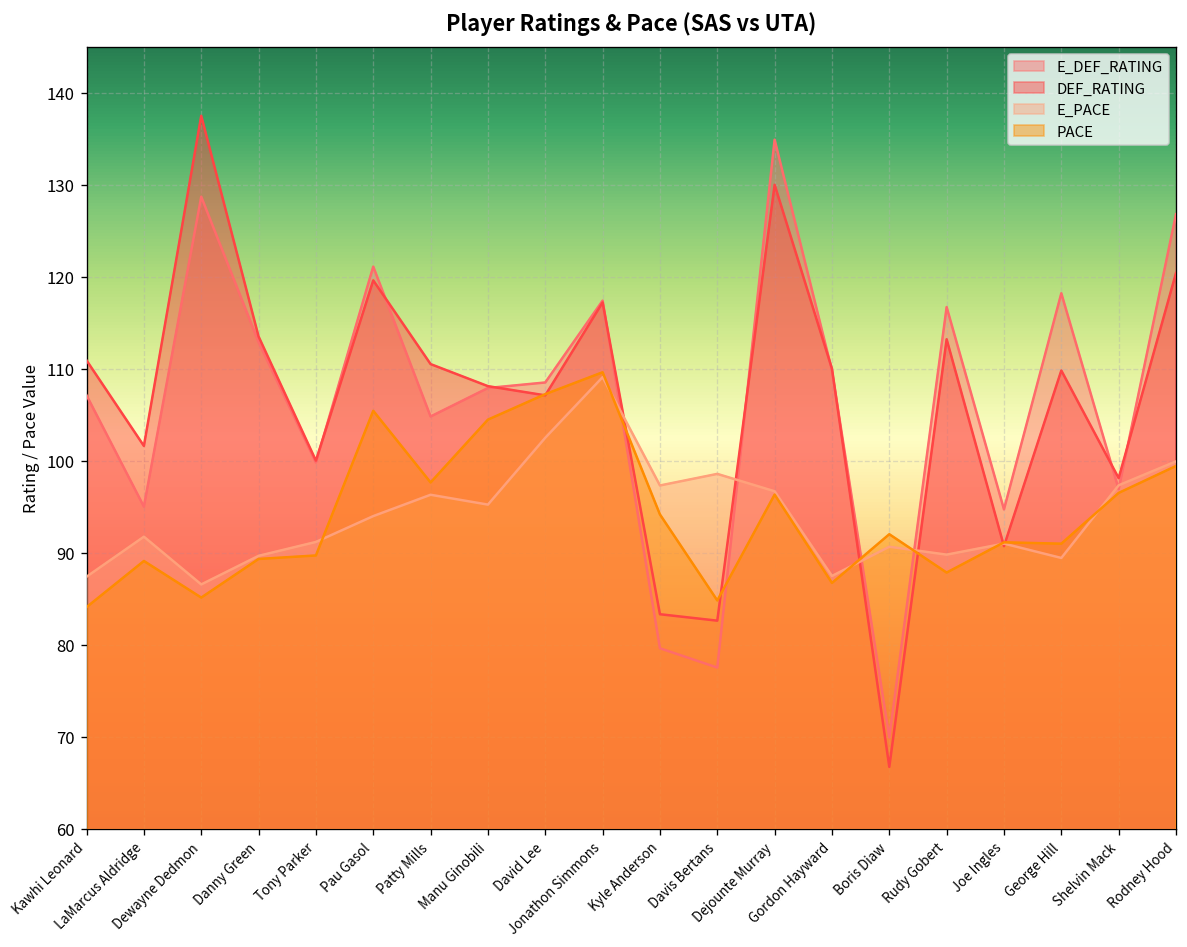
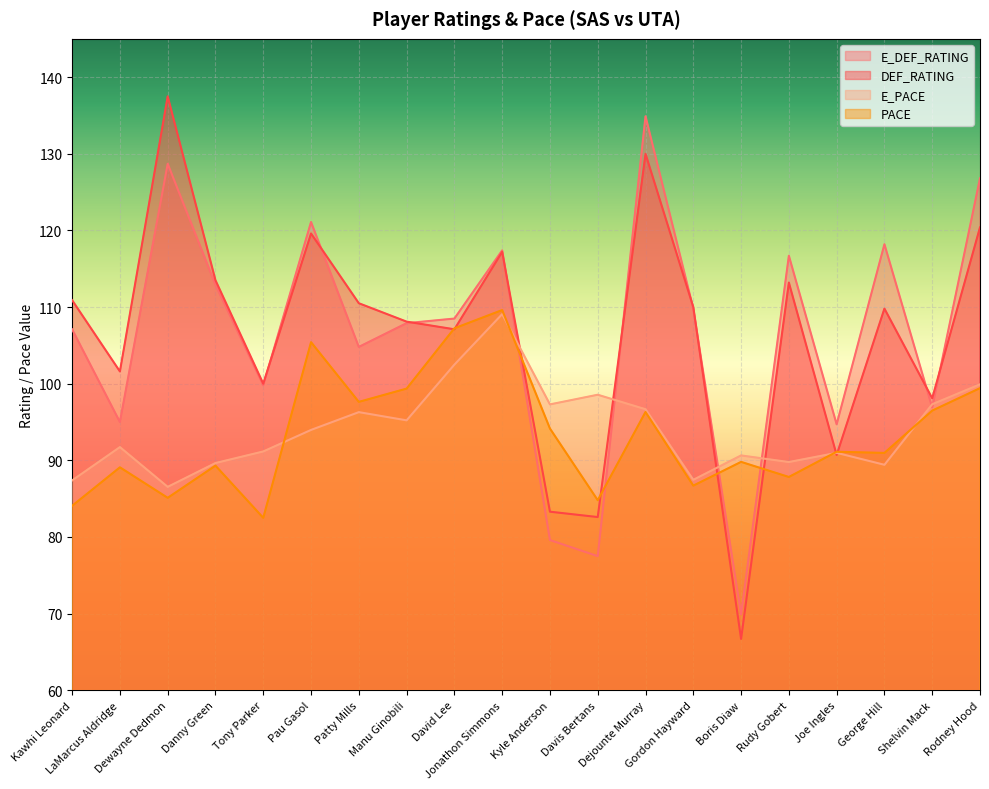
  {
    "PACE": {
      "Kawhi Leonard": 84,
      "LaMarcus Aldridge": 89,
      "Dewayne Dedmon": 85,
      "Danny Green": 89,
-     "Tony Parker": 90,
+     "Tony Parker": 83,
      "Pau Gasol": 105,
      "Patty Mills": 98,
-     "Manu Ginobili": 104,
+     "Manu Ginobili": 99,
      "Jonathon Simmons": 110,
      "Kyle Anderson": 94,
      "Davis Bertans": 85,
      "Dejounte Murray": 96,
      "Gordon Hayward": 87,
-     "Boris Diaw": 92,
+     "Boris Diaw": 90,
      "Rudy Gobert": 88,
      "George Hill": 91,
      "Shelvin Mack": 96,
      "Rodney Hood": 99
    }
  }
